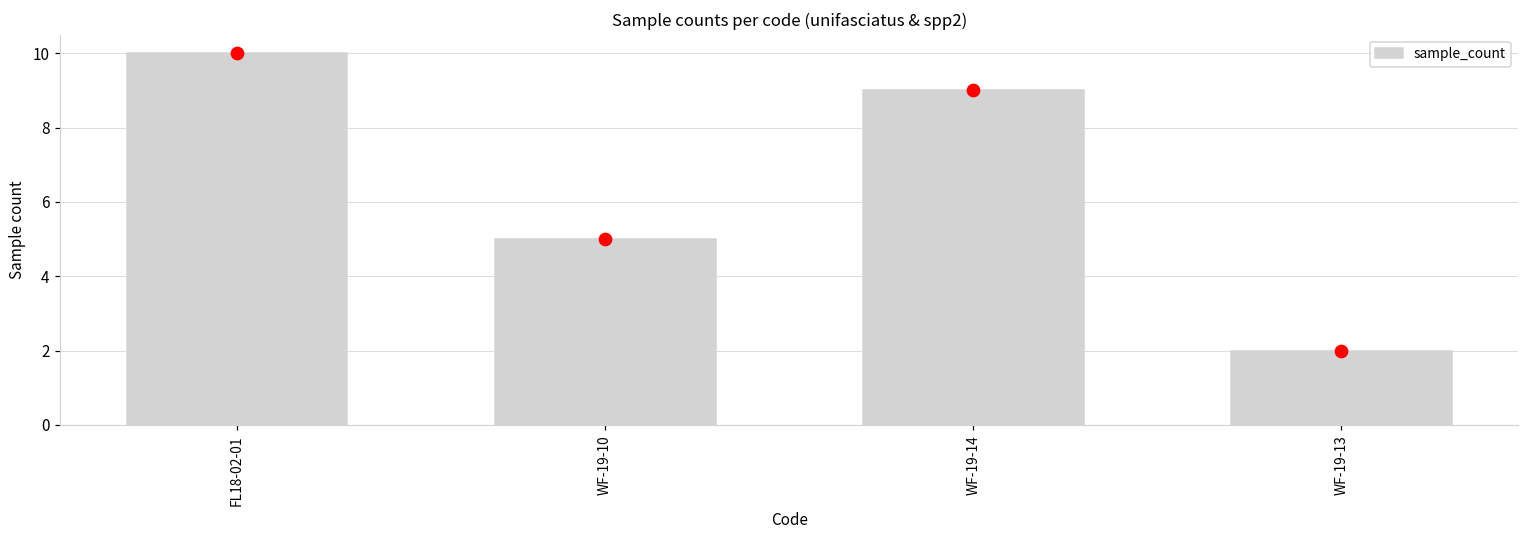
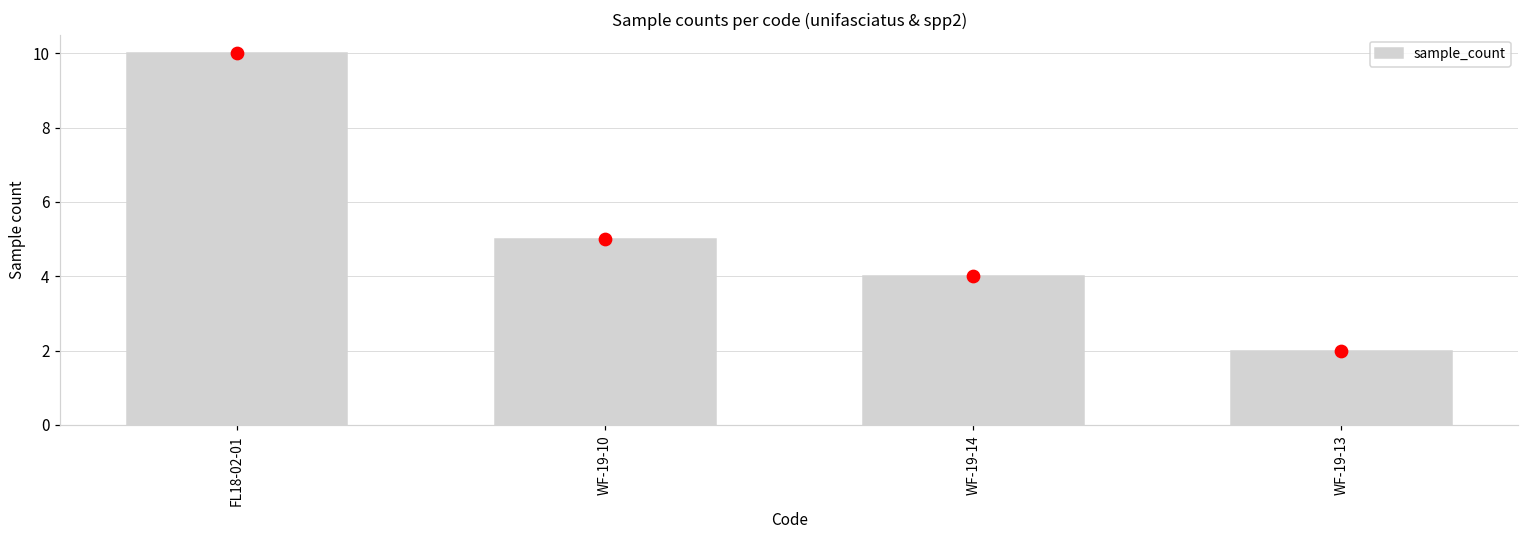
  {
    "sample_count": {
      "FL18-02-01": 10,
      "WF-19-10": 5,
-     "WF-19-14": 9,
+     "WF-19-14": 4,
      "WF-19-13": 2
    }
  }
